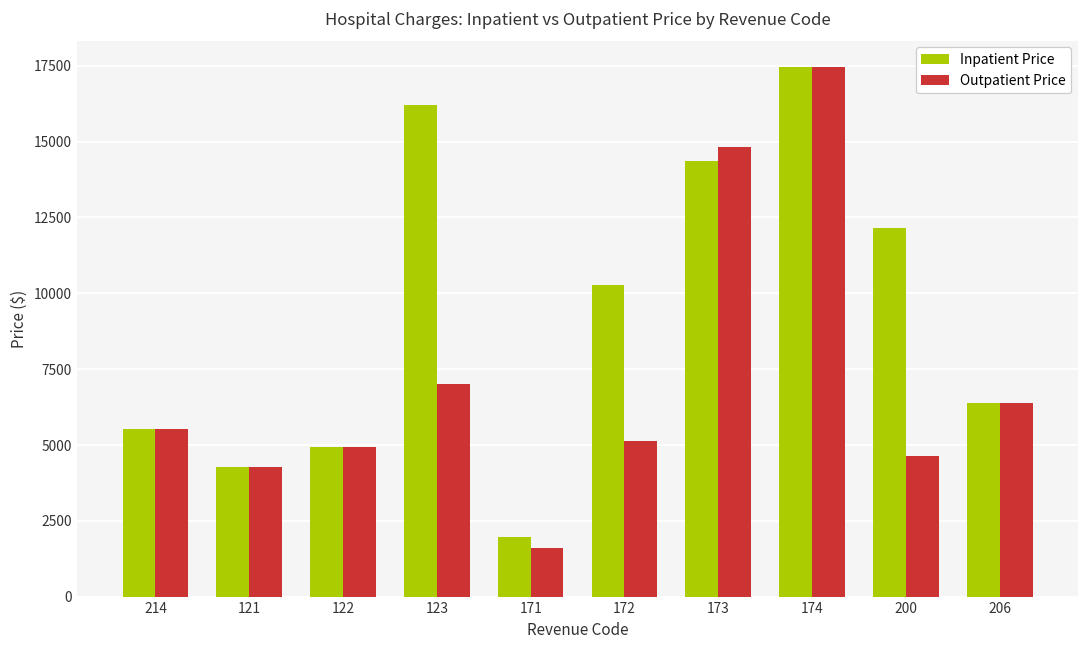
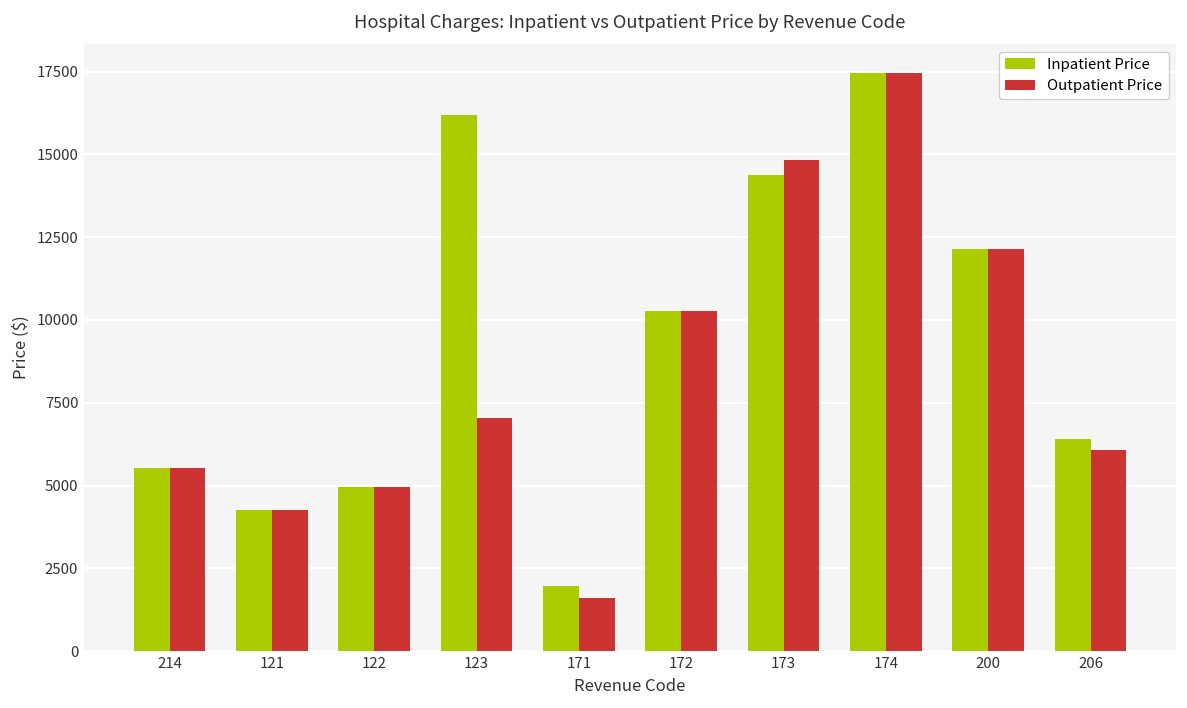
  {
    "Inpatient Price": {
      "214": 5500,
      "121": 4300,
      "122": 5000,
      "123": 16200,
      "171": 2000,
      "172": 10300,
      "173": 14400,
      "174": 17500,
      "200": 12100,
      "206": 6400
    },
    "Outpatient Price": {
      "214": 5500,
      "121": 4300,
      "122": 5000,
      "123": 7000,
      "171": 1600,
-     "172": 5100,
+     "172": 10300,
      "173": 14800,
      "174": 17500,
-     "200": 4600,
-     "206": 6400
+     "200": 12100,
+     "206": 6100
    }
  }
